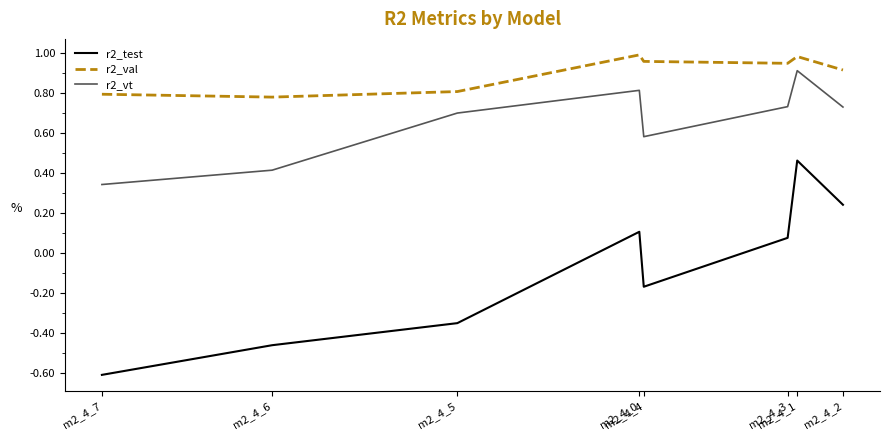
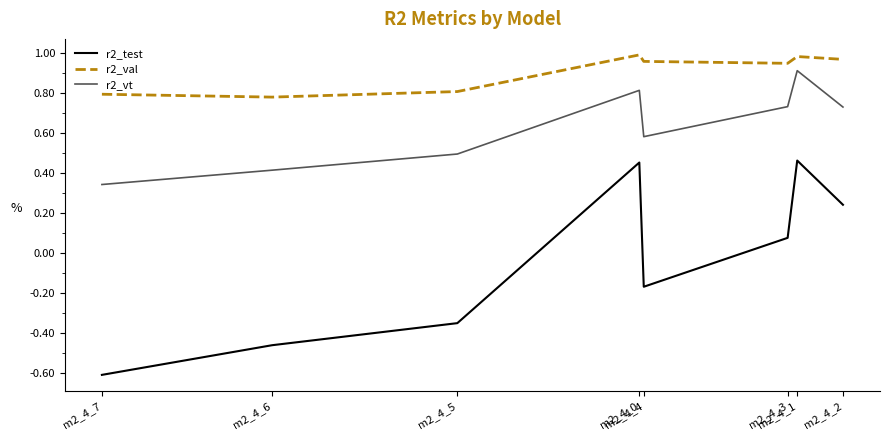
  {
    "r2_test": {
      "m2_4_7": -0.61,
      "m2_4_6": -0.46,
      "m2_4_5": -0.35,
-     "m2_4_0": 0.11,
+     "m2_4_0": 0.45,
      "m2_4_4": -0.17,
      "m2_4_3": 0.08,
      "m2_4_1": 0.46,
      "m2_4_2": 0.24
    },
    "r2_val": {
      "m2_4_7": 0.79,
      "m2_4_6": 0.78,
      "m2_4_5": 0.81,
      "m2_4_0": 0.99,
      "m2_4_4": 0.96,
      "m2_4_3": 0.95,
      "m2_4_1": 0.98,
-     "m2_4_2": 0.92
+     "m2_4_2": 0.97
    },
    "r2_vt": {
      "m2_4_7": 0.34,
      "m2_4_6": 0.41,
-     "m2_4_5": 0.70,
+     "m2_4_5": 0.50,
      "m2_4_0": 0.81,
      "m2_4_4": 0.58,
      "m2_4_3": 0.73,
      "m2_4_1": 0.91,
      "m2_4_2": 0.73
    }
  }
